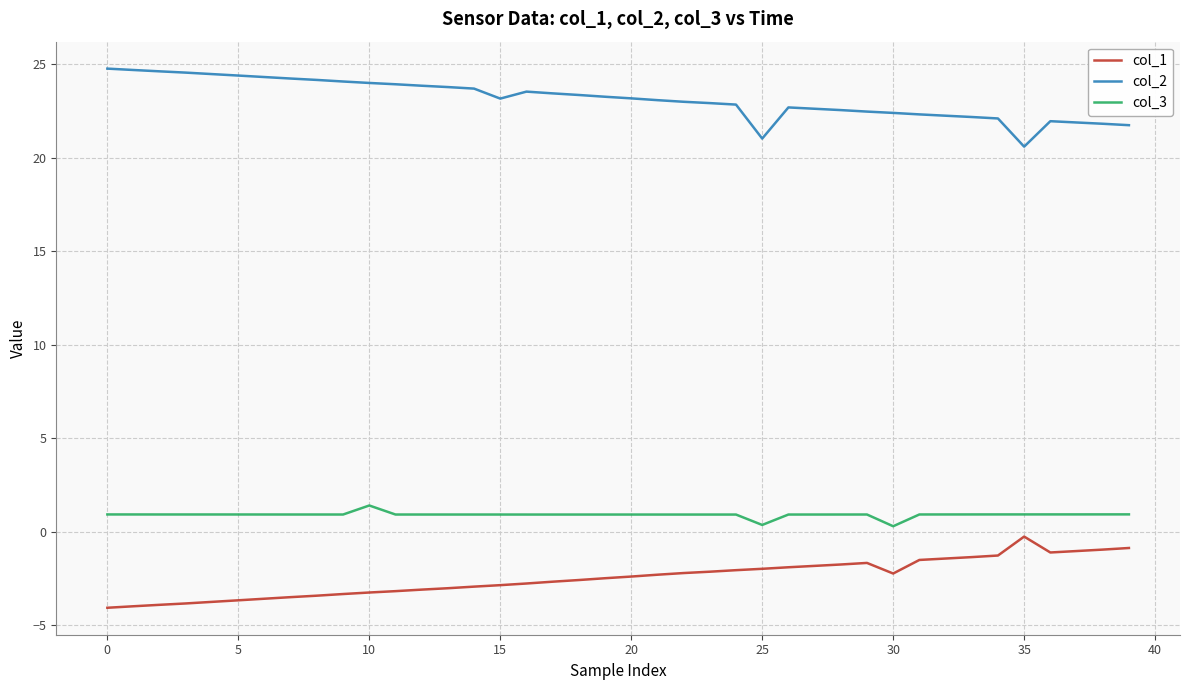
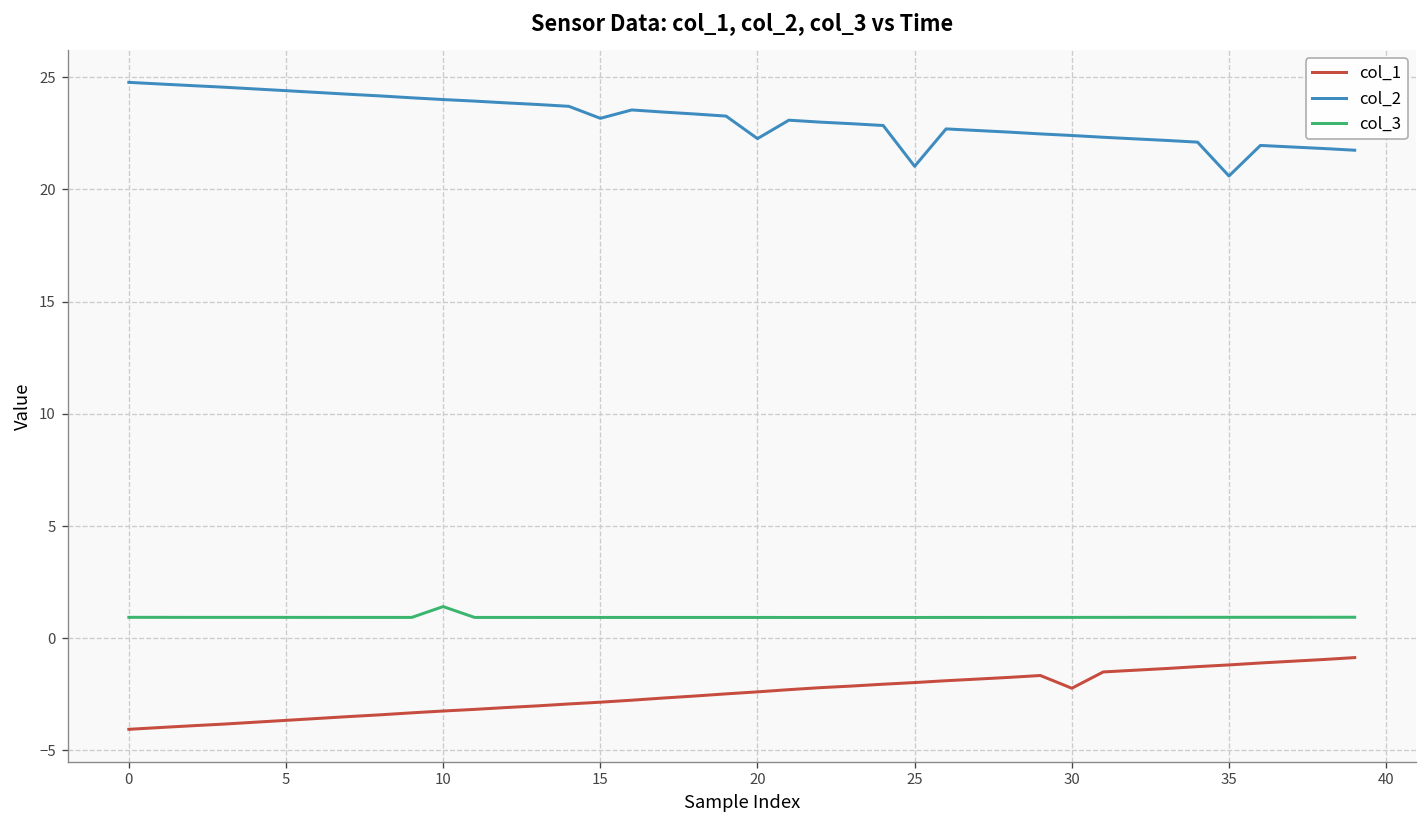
  {
    "col_1": {
      "0": -4.1,
      "5": -3.7,
      "10": -3.2,
      "15": -2.8,
      "20": -2.4,
      "25": -2.0,
      "30": -2.2,
-     "35": -0.3
+     "35": -1.2
    },
    "col_2": {
      "0": 24.8,
      "5": 24.4,
      "10": 24.0,
      "15": 23.2,
-     "20": 23.2,
+     "20": 22.3,
      "25": 21.0,
      "30": 22.4,
      "35": 20.6
    },
    "col_3": {
      "0": 0.9,
      "5": 0.9,
      "10": 1.4,
      "15": 0.9,
      "20": 0.9,
-     "25": 0.4,
-     "30": 0.3,
+     "25": 0.9,
+     "30": 0.9,
      "35": 0.9
    }
  }
